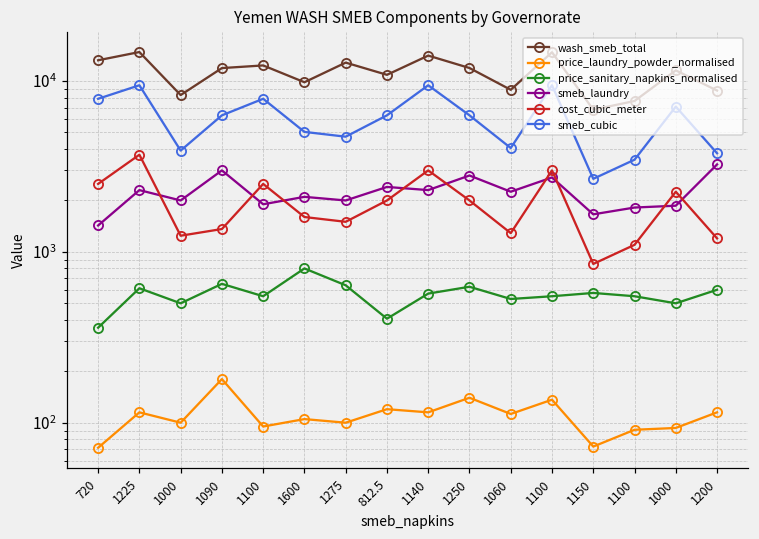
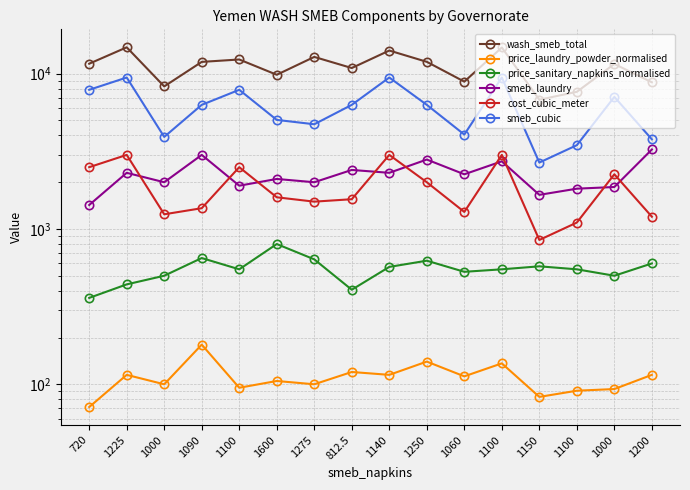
  {
    "wash_smeb_total": {
-     "720": 13000,
+     "720": 12000,
      "1225": 15000,
      "1090": 12000,
      "1600": 10000,
      "1275": 13000,
      "812.5": 11000,
      "1140": 14000,
      "1250": 12000,
      "1060": 9000
    },
    "price_laundry_powder_normalised": {
      "720": 70,
      "1225": 120,
      "1090": 180,
      "1600": 110,
      "1275": 100,
      "812.5": 120,
      "1140": 120,
      "1250": 140,
      "1060": 110,
-     "1150": 70,
+     "1150": 80,
      "1200": 120
    },
    "price_sanitary_napkins_normalised": {
      "720": 360,
-     "1225": 610,
+     "1225": 440,
      "1090": 650,
      "1600": 800,
      "1275": 640,
      "812.5": 410,
      "1140": 570,
      "1250": 630,
      "1060": 530,
      "1150": 580,
      "1200": 600
    },
    "smeb_laundry": {
      "720": 1400,
      "1225": 2300,
      "1090": 3000,
      "1600": 2100,
      "1275": 2000,
      "812.5": 2400,
      "1140": 2300,
      "1250": 2800,
      "1060": 2300,
      "1150": 1700,
      "1200": 3300
    },
    "cost_cubic_meter": {
      "720": 2500,
-     "1225": 3700,
+     "1225": 3000,
      "1090": 1400,
      "1600": 1600,
      "1275": 1500,
-     "812.5": 2000,
+     "812.5": 1600,
      "1140": 3000,
      "1250": 2000,
      "1060": 1300,
      "1150": 900,
      "1200": 1200
    },
    "smeb_cubic": {
      "720": 8000,
      "1225": 9000,
      "1090": 6300,
      "1600": 5000,
      "1275": 4700,
      "812.5": 6300,
      "1140": 9000,
      "1250": 6300,
      "1060": 4100,
      "1150": 2700,
      "1200": 3800
    }
  }
